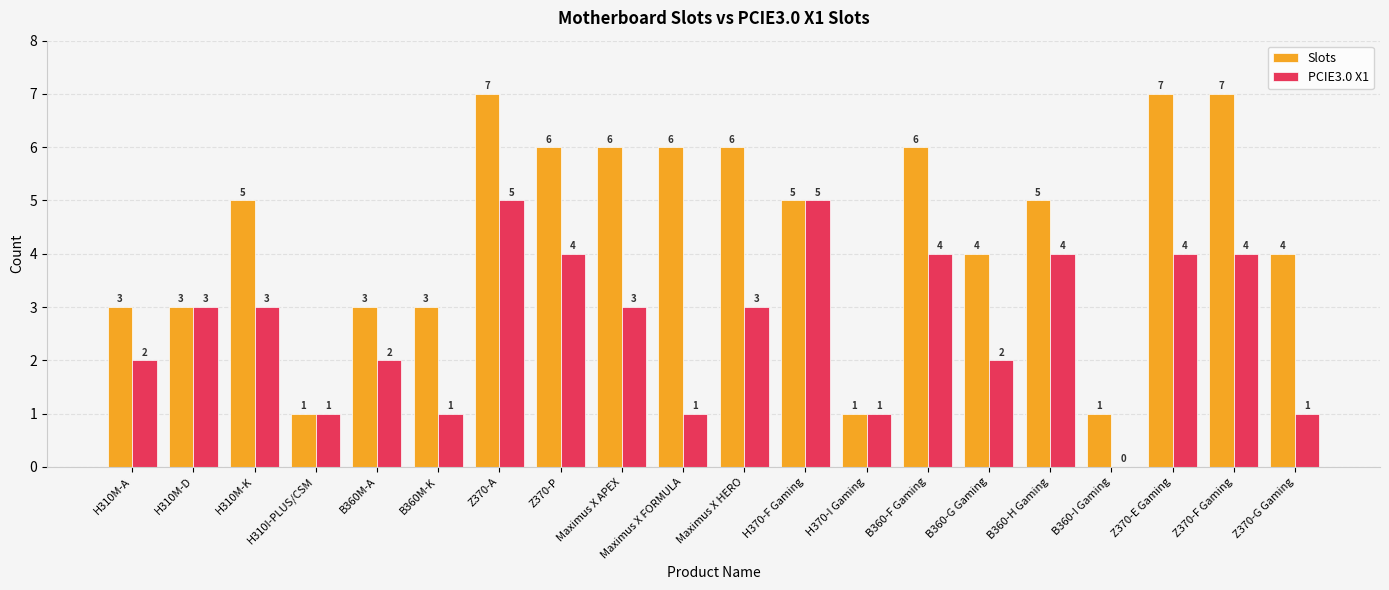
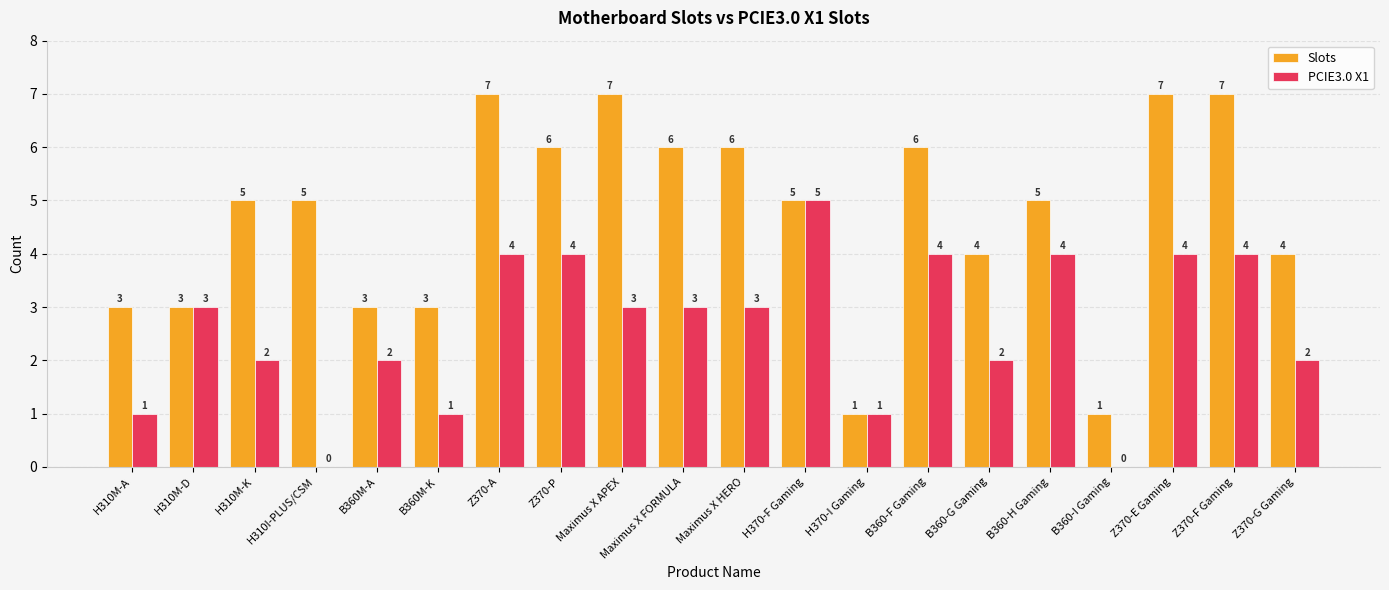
  {
    "Slots": {
      "H310M-A": 3,
      "H310M-D": 3,
      "H310M-K": 5,
-     "H310I-PLUS/CSM": 1,
+     "H310I-PLUS/CSM": 5,
      "B360M-A": 3,
      "B360M-K": 3,
      "Z370-A": 7,
      "Z370-P": 6,
-     "Maximus X APEX": 6,
+     "Maximus X APEX": 7,
      "Maximus X FORMULA": 6,
      "Maximus X HERO": 6,
      "H370-F Gaming": 5,
      "H370-I Gaming": 1,
      "B360-F Gaming": 6,
      "B360-G Gaming": 4,
      "B360-H Gaming": 5,
      "B360-I Gaming": 1,
      "Z370-E Gaming": 7,
      "Z370-F Gaming": 7,
      "Z370-G Gaming": 4
    },
    "PCIE3.0 X1": {
-     "H310M-A": 2,
+     "H310M-A": 1,
      "H310M-D": 3,
-     "H310M-K": 3,
-     "H310I-PLUS/CSM": 1,
+     "H310M-K": 2,
+     "H310I-PLUS/CSM": 0,
      "B360M-A": 2,
      "B360M-K": 1,
-     "Z370-A": 5,
+     "Z370-A": 4,
      "Z370-P": 4,
      "Maximus X APEX": 3,
-     "Maximus X FORMULA": 1,
+     "Maximus X FORMULA": 3,
      "Maximus X HERO": 3,
      "H370-F Gaming": 5,
      "H370-I Gaming": 1,
      "B360-F Gaming": 4,
      "B360-G Gaming": 2,
      "B360-H Gaming": 4,
      "B360-I Gaming": 0,
      "Z370-E Gaming": 4,
      "Z370-F Gaming": 4,
-     "Z370-G Gaming": 1
+     "Z370-G Gaming": 2
    }
  }
